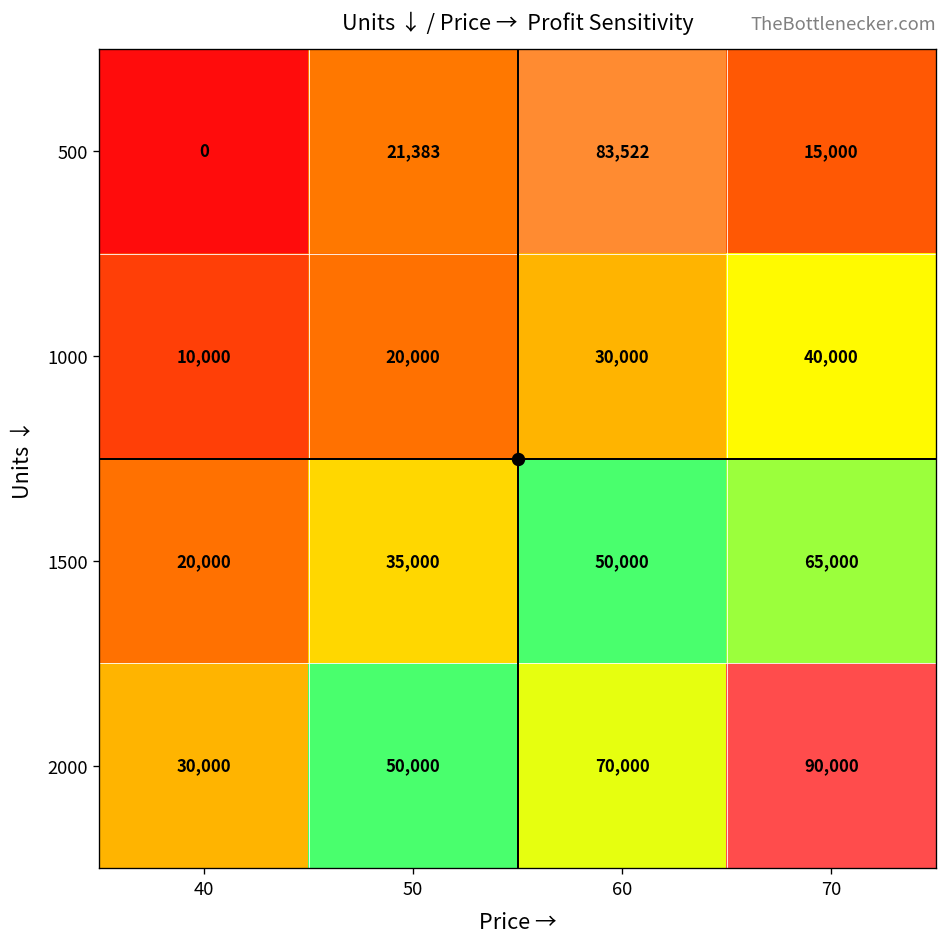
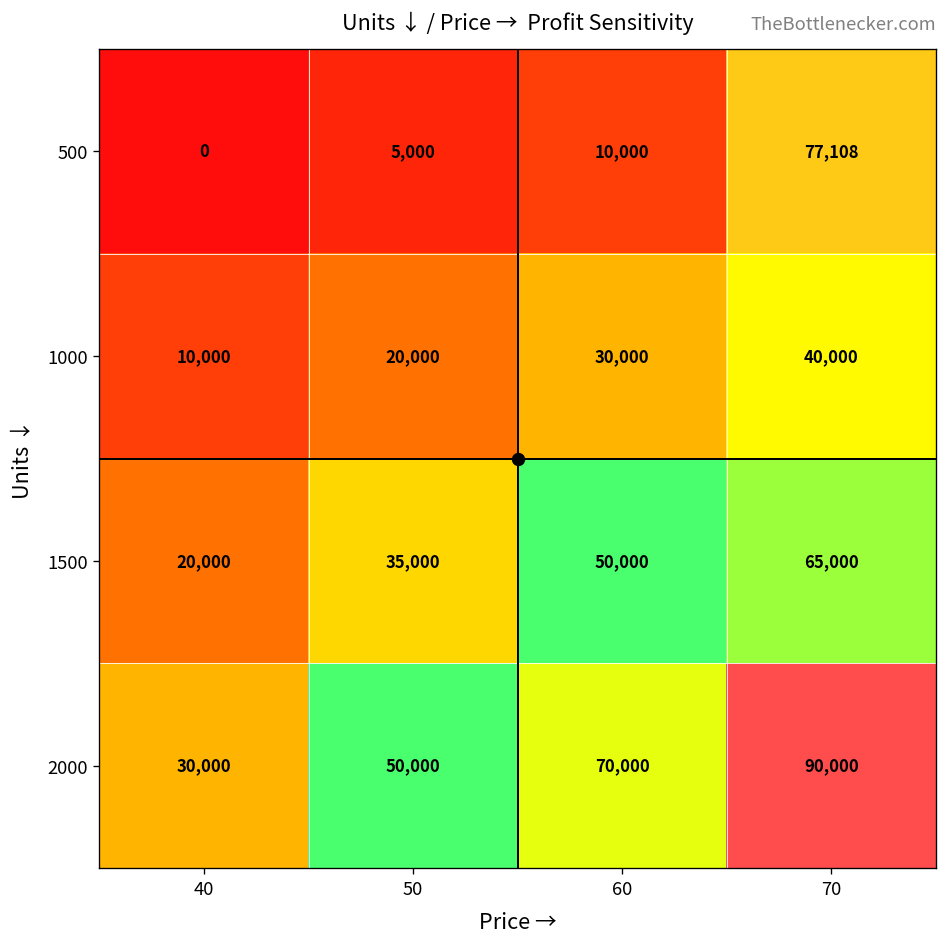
  {
    "500": {
      "40": "0",
-     "50": "21,383",
-     "60": "83,522",
-     "70": "15,000"
+     "50": "5,000",
+     "60": "10,000",
+     "70": "77,108"
    },
    "1000": {
      "40": "10,000",
      "50": "20,000",
      "60": "30,000",
      "70": "40,000"
    },
    "1500": {
      "40": "20,000",
      "50": "35,000",
      "60": "50,000",
      "70": "65,000"
    },
    "2000": {
      "40": "30,000",
      "50": "50,000",
      "60": "70,000",
      "70": "90,000"
    }
  }
